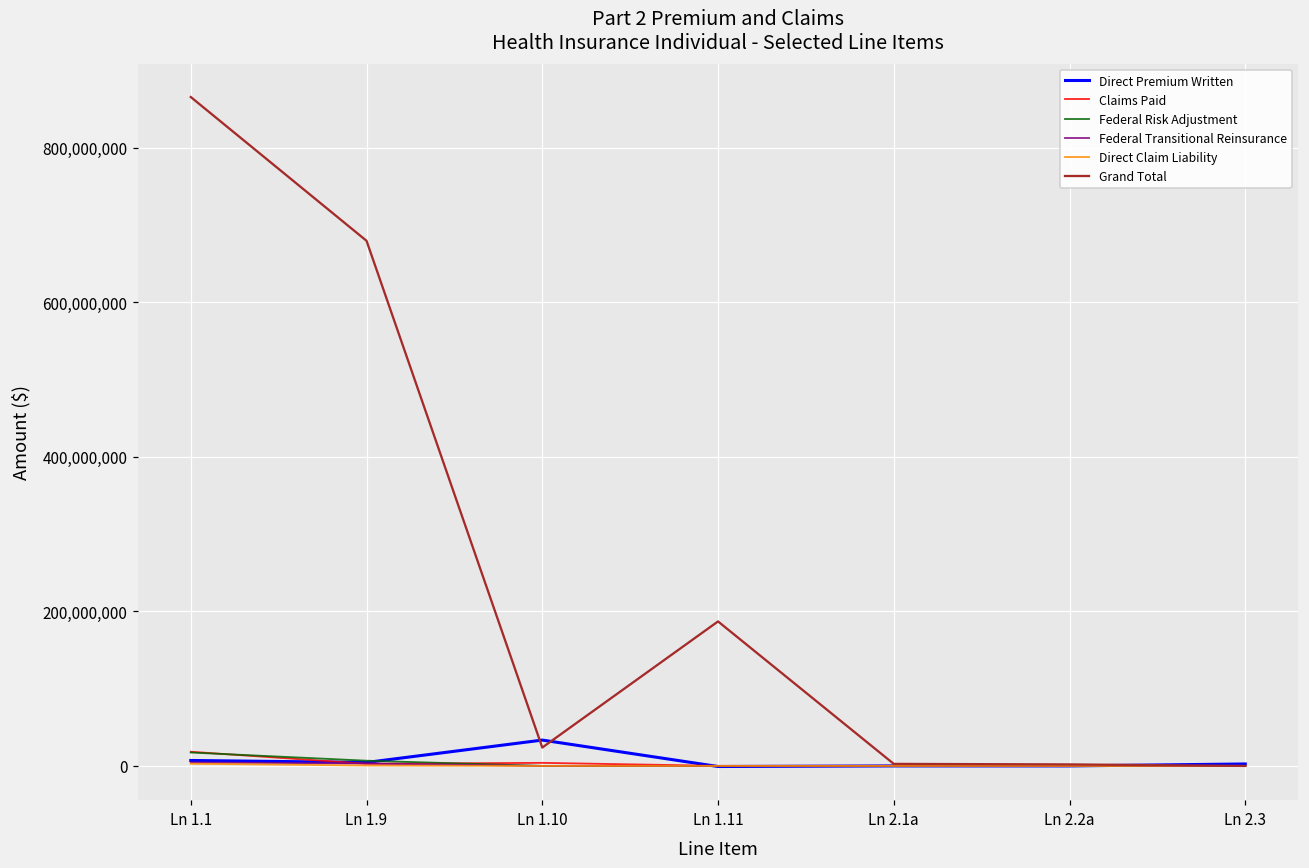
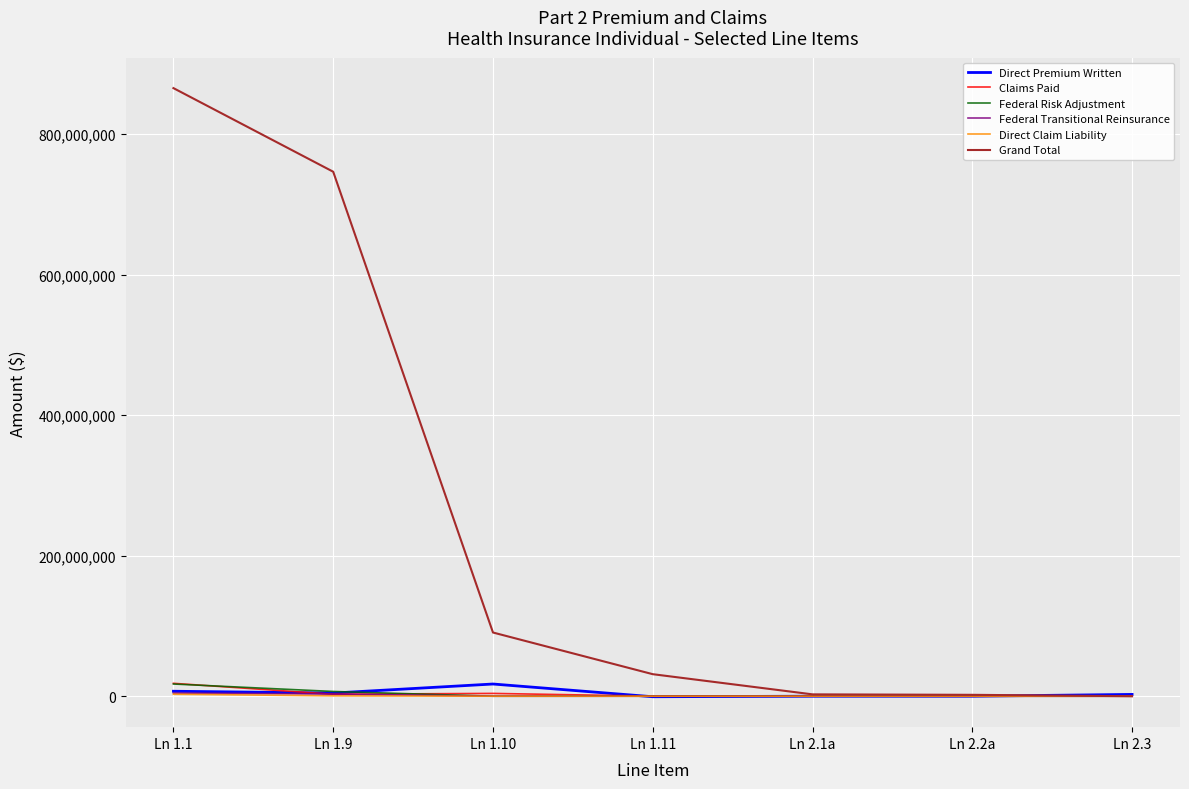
  {
    "Direct Premium Written": {
-     "Ln 1.10": "30,000,000"
+     "Ln 1.10": "20,000,000"
    },
    "Claims Paid": {
      "Ln 1.10": "0"
    },
    "Grand Total": {
      "Ln 1.1": "870,000,000",
-     "Ln 1.9": "680,000,000",
-     "Ln 1.10": "20,000,000",
-     "Ln 1.11": "190,000,000"
+     "Ln 1.9": "750,000,000",
+     "Ln 1.10": "90,000,000",
+     "Ln 1.11": "30,000,000"
    }
  }
